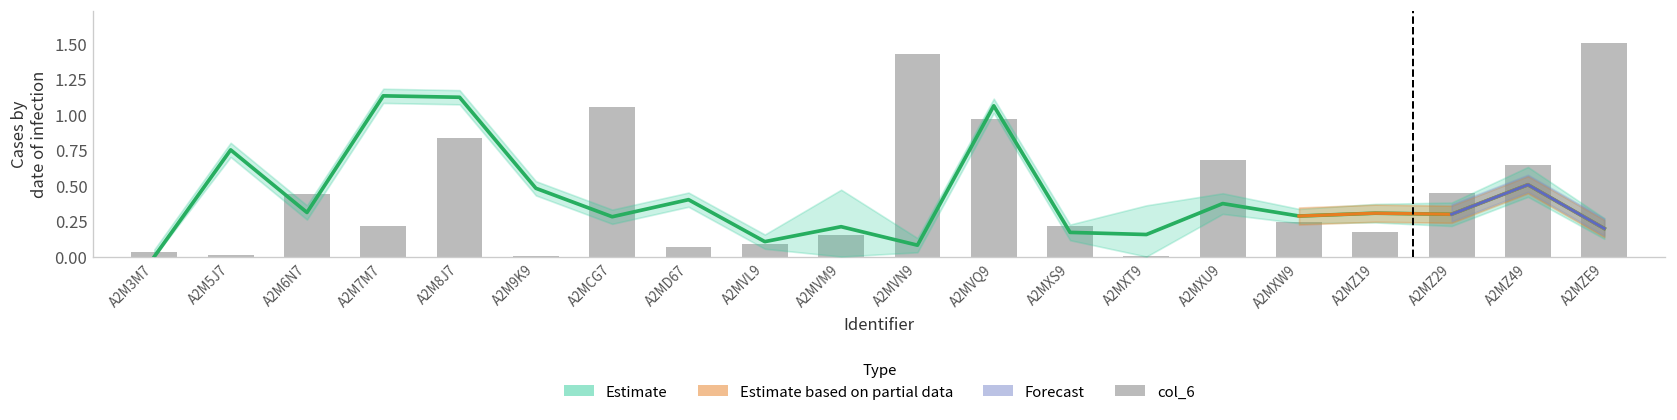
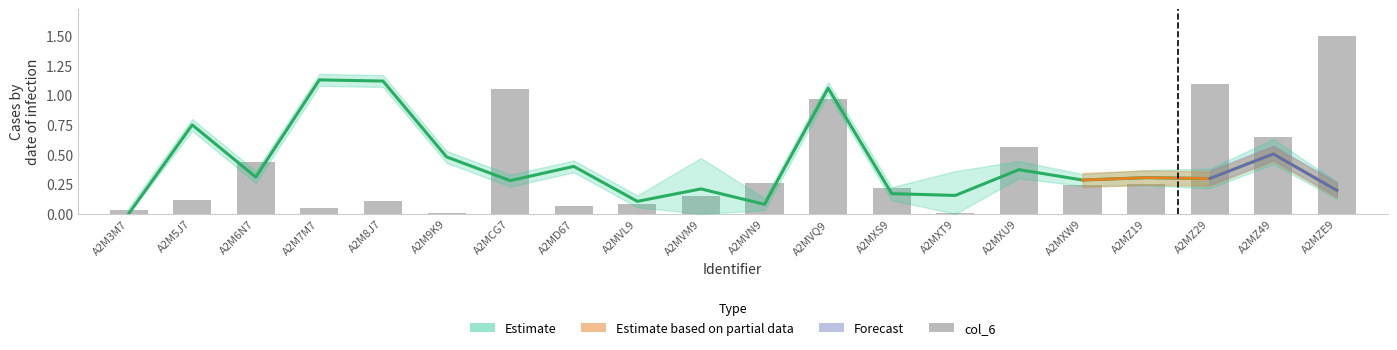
  {
    "col_6": {
      "A2M3M7": 0.03,
-     "A2M5J7": 0.01,
+     "A2M5J7": 0.12,
      "A2M6N7": 0.44,
-     "A2M7M7": 0.21,
-     "A2M8J7": 0.83,
+     "A2M7M7": 0.05,
+     "A2M8J7": 0.11,
      "A2MCG7": 1.05,
      "A2MD67": 0.06,
      "A2MVL9": 0.09,
      "A2MVM9": 0.15,
-     "A2MVN9": 1.42,
+     "A2MVN9": 0.26,
      "A2MVQ9": 0.97,
      "A2MXS9": 0.21,
-     "A2MXU9": 0.68,
+     "A2MXU9": 0.57,
      "A2MXW9": 0.24,
-     "A2MZ19": 0.18,
-     "A2MZ29": 0.45,
+     "A2MZ19": 0.25,
+     "A2MZ29": 1.09,
      "A2MZ49": 0.65,
      "A2MZE9": 1.50
    }
  }
